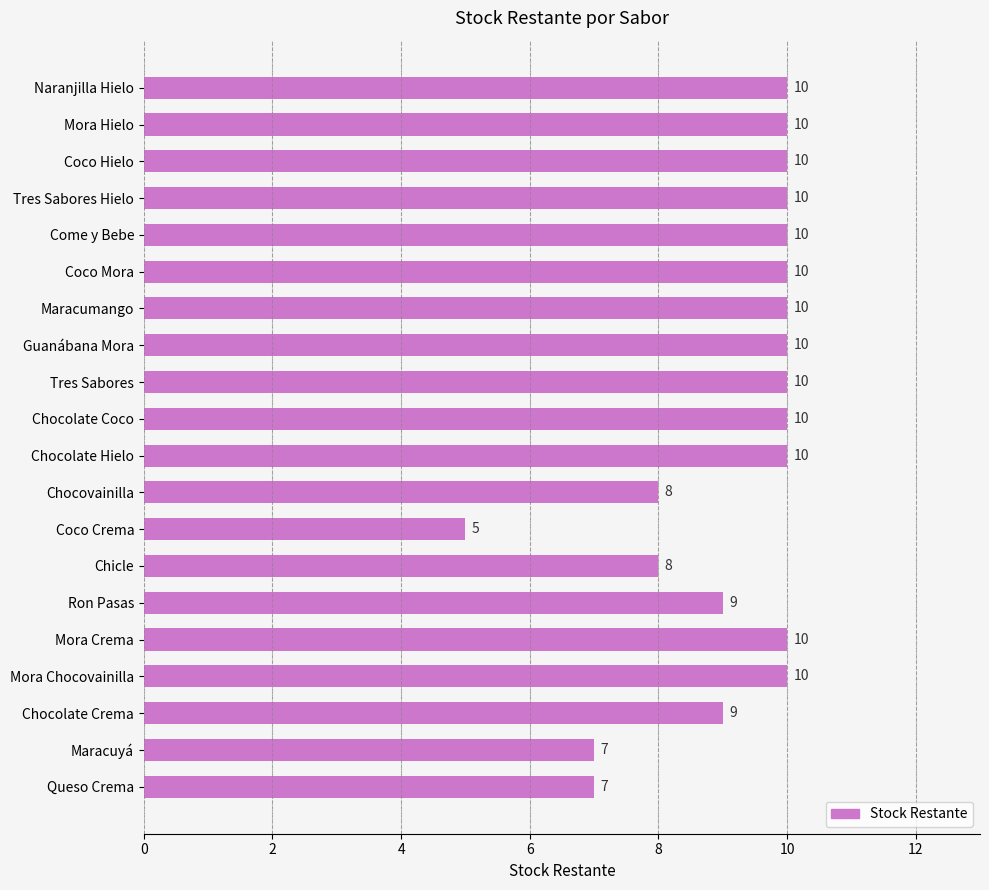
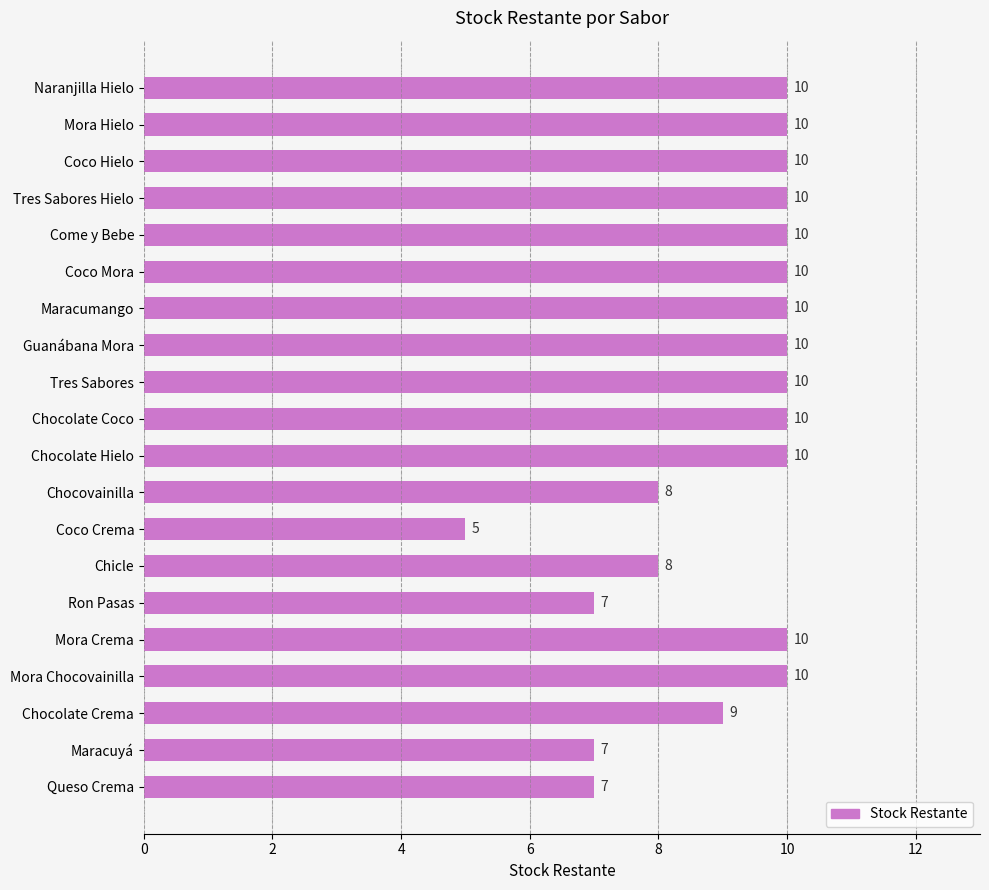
  {
    "Naranjilla Hielo": 10,
    "Mora Hielo": 10,
    "Coco Hielo": 10,
    "Tres Sabores Hielo": 10,
    "Come y Bebe": 10,
    "Coco Mora": 10,
    "Maracumango": 10,
    "Guanábana Mora": 10,
    "Tres Sabores": 10,
    "Chocolate Coco": 10,
    "Chocolate Hielo": 10,
    "Chocovainilla": 8,
    "Coco Crema": 5,
    "Chicle": 8,
-   "Ron Pasas": 9,
+   "Ron Pasas": 7,
    "Mora Crema": 10,
    "Mora Chocovainilla": 10,
    "Chocolate Crema": 9,
    "Maracuyá": 7,
    "Queso Crema": 7
  }
